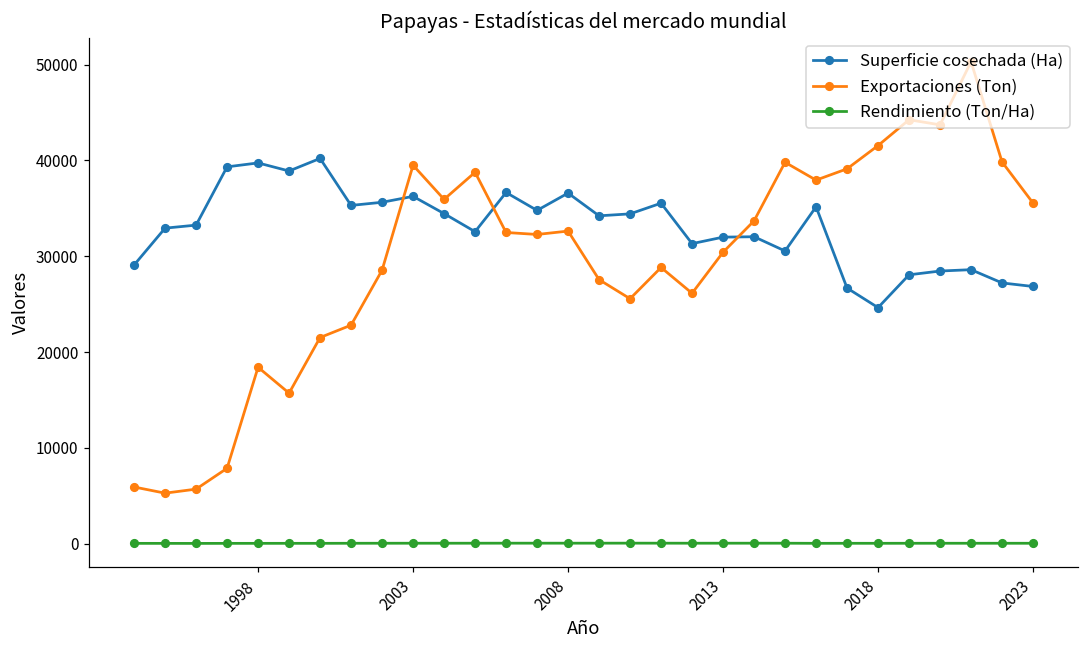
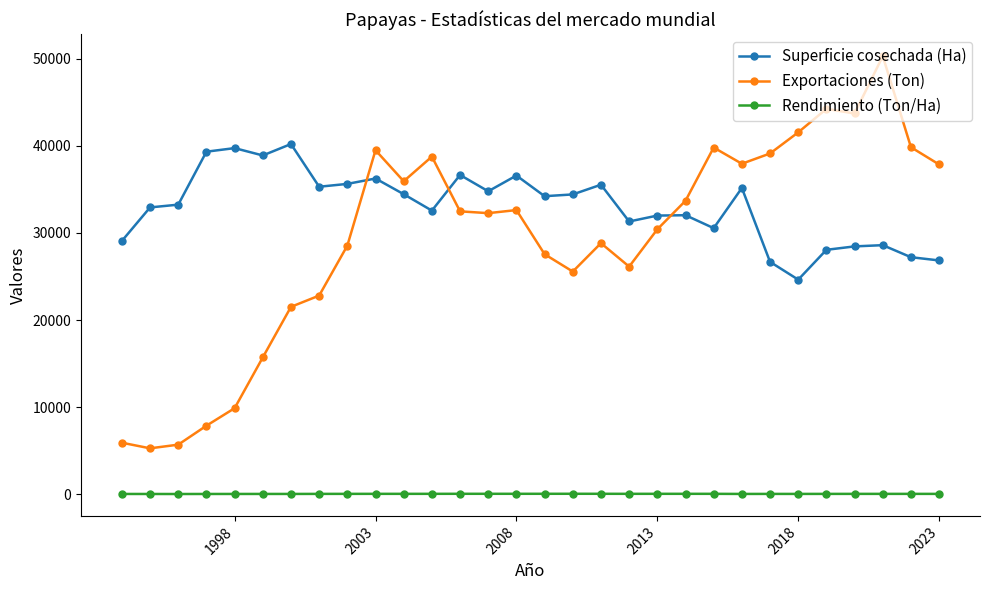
  {
    "Superficie cosechada (Ha)": {
      "1998": 40000,
      "2003": 36000,
      "2008": 37000,
      "2013": 32000,
      "2018": 25000,
      "2023": 27000
    },
    "Exportaciones (Ton)": {
-     "1998": 18000,
+     "1998": 10000,
      "2003": 39000,
      "2008": 33000,
      "2013": 30000,
      "2018": 42000,
-     "2023": 36000
+     "2023": 38000
    },
    "Rendimiento (Ton/Ha)": {
      "1998": 0,
      "2003": 0,
      "2008": 0,
      "2013": 0,
      "2018": 0,
      "2023": 0
    }
  }
